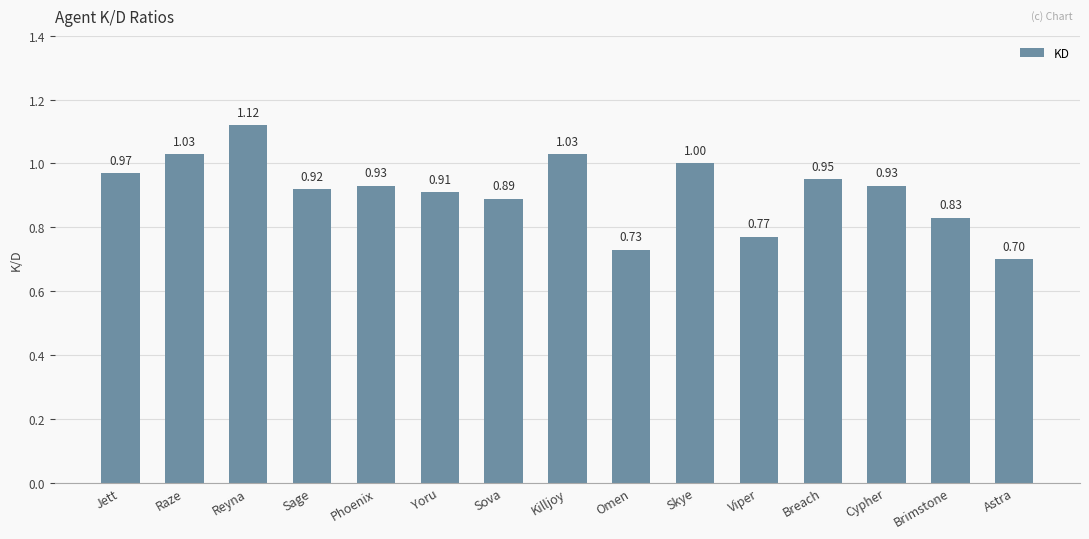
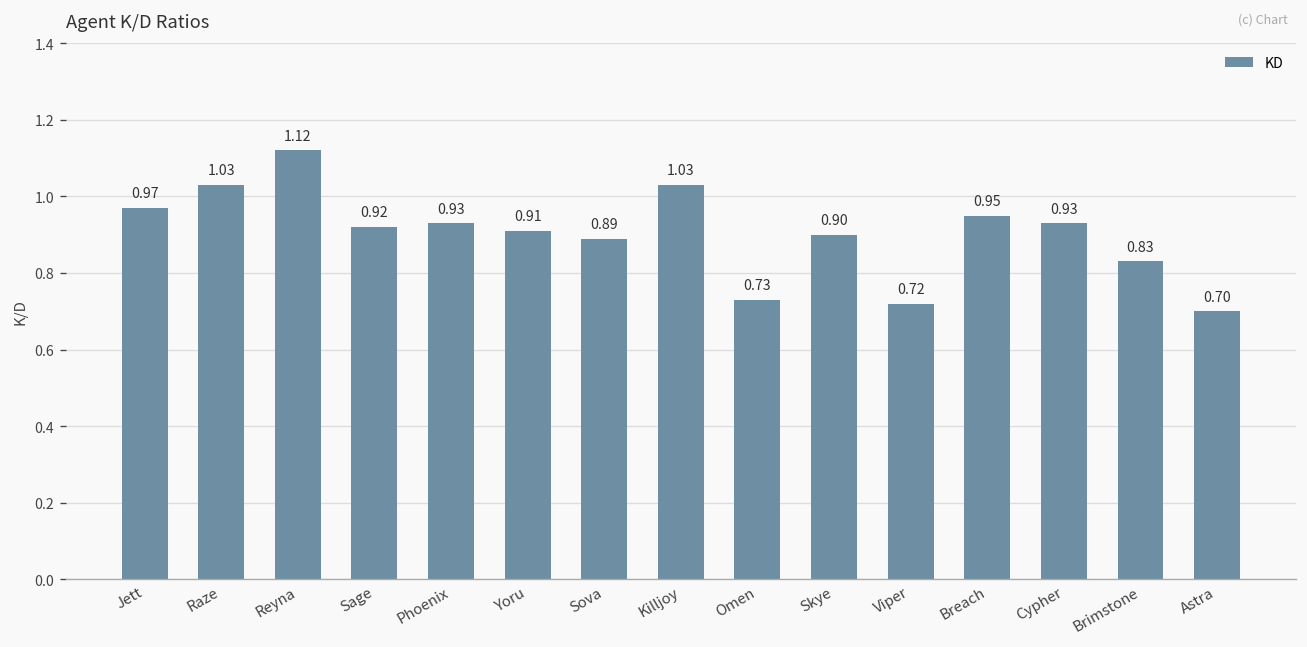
  {
    "Jett": 0.97,
    "Raze": 1.03,
    "Reyna": 1.12,
    "Sage": 0.92,
    "Phoenix": 0.93,
    "Yoru": 0.91,
    "Sova": 0.89,
    "Killjoy": 1.03,
    "Omen": 0.73,
-   "Skye": 1.00,
-   "Viper": 0.77,
+   "Skye": 0.90,
+   "Viper": 0.72,
    "Breach": 0.95,
    "Cypher": 0.93,
    "Brimstone": 0.83,
    "Astra": 0.70
  }
